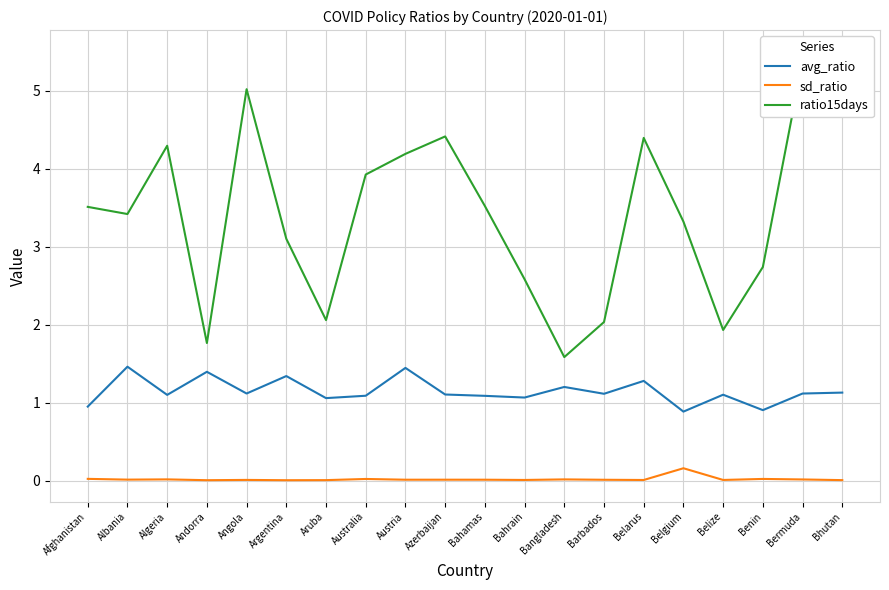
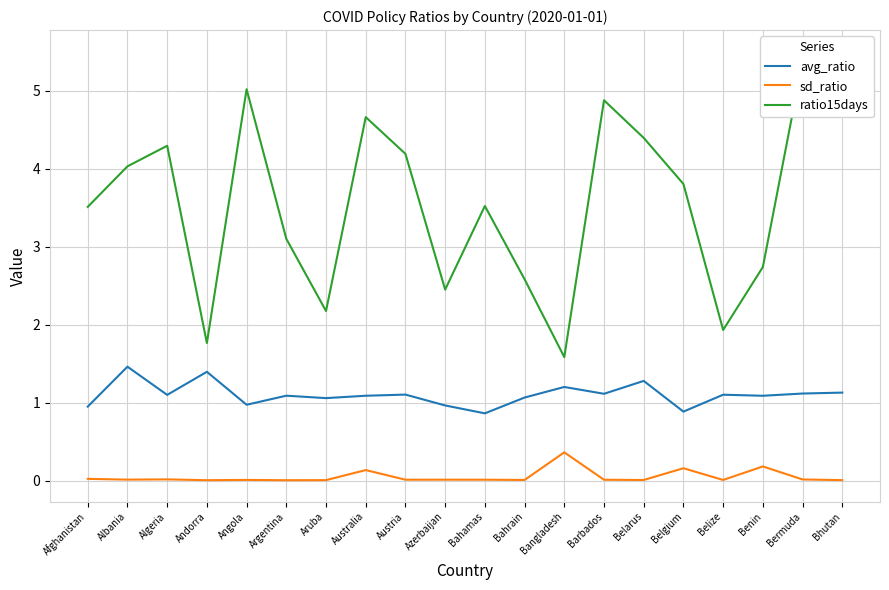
  {
    "avg_ratio": {
      "Afghanistan": 0.9,
      "Albania": 1.5,
      "Algeria": 1.1,
      "Andorra": 1.4,
-     "Angola": 1.1,
-     "Argentina": 1.3,
+     "Angola": 1.0,
+     "Argentina": 1.1,
      "Aruba": 1.1,
      "Australia": 1.1,
-     "Austria": 1.4,
-     "Azerbaijan": 1.1,
-     "Bahamas": 1.1,
+     "Austria": 1.1,
+     "Azerbaijan": 1.0,
+     "Bahamas": 0.9,
      "Bahrain": 1.1,
      "Bangladesh": 1.2,
      "Barbados": 1.1,
      "Belarus": 1.3,
      "Belgium": 0.9,
      "Belize": 1.1,
-     "Benin": 0.9,
+     "Benin": 1.1,
      "Bermuda": 1.1,
      "Bhutan": 1.1
    },
    "sd_ratio": {
      "Afghanistan": 0.0,
      "Albania": 0.0,
      "Algeria": 0.0,
      "Andorra": 0.0,
      "Angola": 0.0,
      "Argentina": 0.0,
      "Aruba": 0.0,
-     "Australia": 0.0,
+     "Australia": 0.1,
      "Austria": 0.0,
      "Azerbaijan": 0.0,
      "Bahamas": 0.0,
      "Bahrain": 0.0,
-     "Bangladesh": 0.0,
+     "Bangladesh": 0.4,
      "Barbados": 0.0,
      "Belarus": 0.0,
      "Belgium": 0.2,
      "Belize": 0.0,
-     "Benin": 0.0,
+     "Benin": 0.2,
      "Bermuda": 0.0,
      "Bhutan": 0.0
    },
    "ratio15days": {
      "Afghanistan": 3.5,
-     "Albania": 3.4,
+     "Albania": 4.0,
      "Algeria": 4.3,
      "Andorra": 1.8,
      "Angola": 5.0,
      "Argentina": 3.1,
-     "Aruba": 2.1,
-     "Australia": 3.9,
+     "Aruba": 2.2,
+     "Australia": 4.7,
      "Austria": 4.2,
-     "Azerbaijan": 4.4,
+     "Azerbaijan": 2.4,
      "Bahamas": 3.5,
      "Bahrain": 2.6,
      "Bangladesh": 1.6,
-     "Barbados": 2.0,
+     "Barbados": 4.9,
      "Belarus": 4.4,
-     "Belgium": 3.3,
+     "Belgium": 3.8,
      "Belize": 1.9,
      "Benin": 2.7
    }
  }
